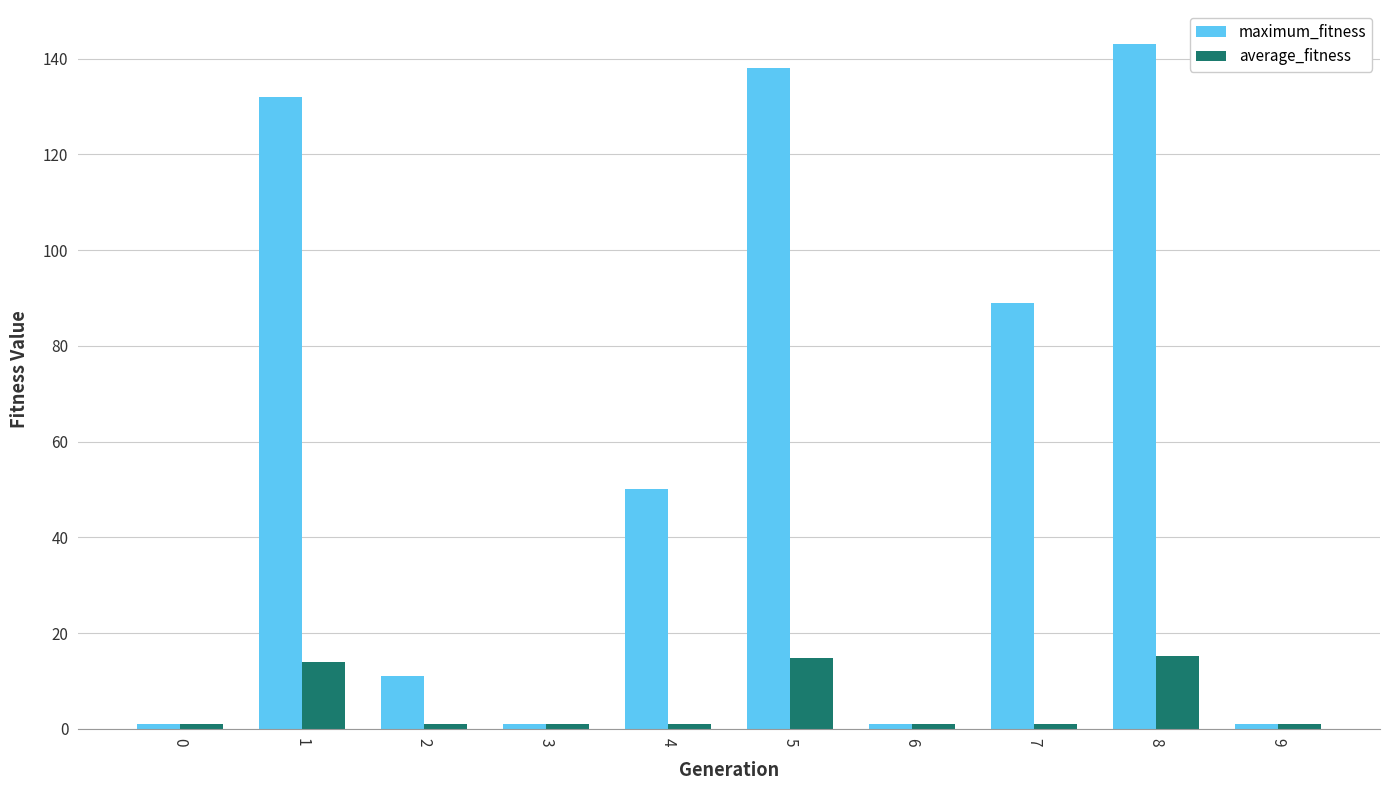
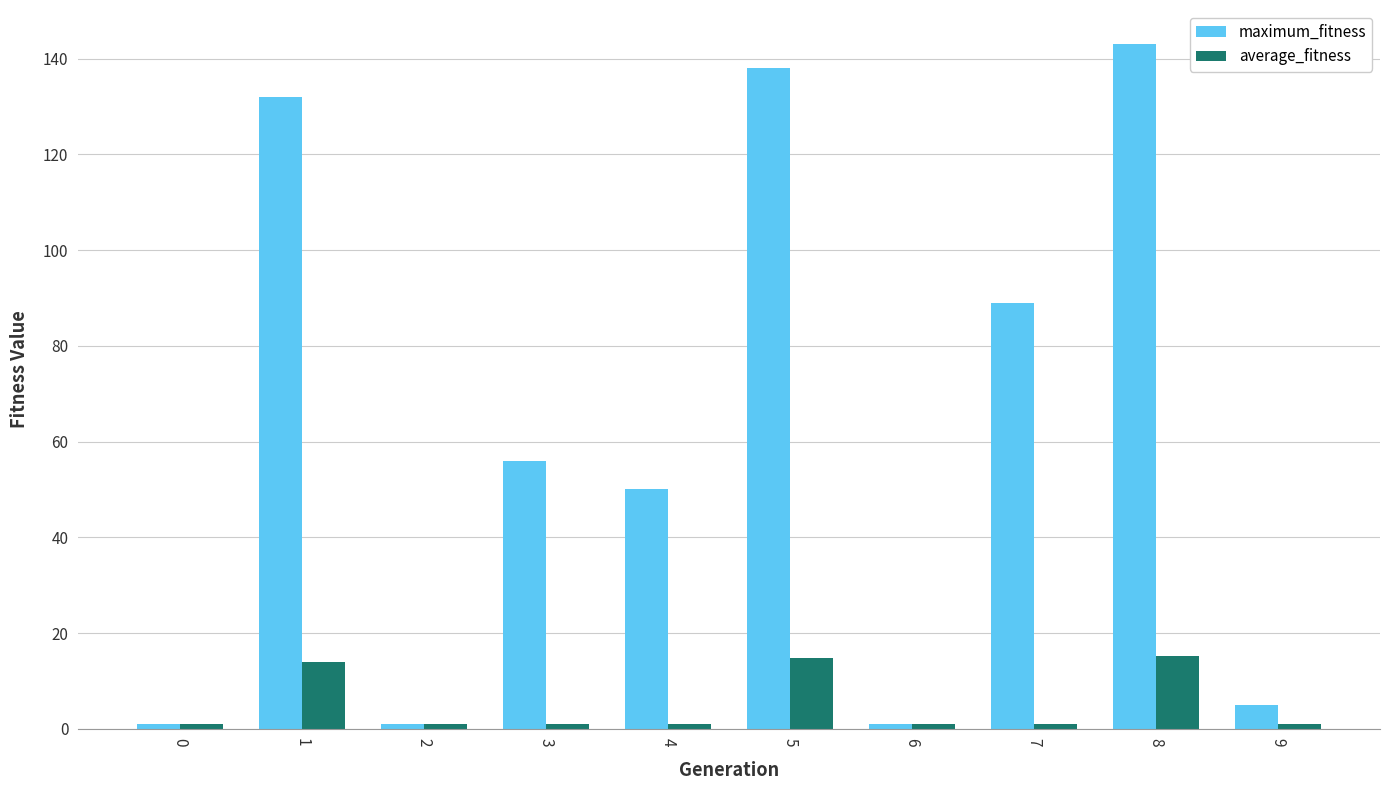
  {
    "maximum_fitness": {
      "0": 1,
      "1": 132,
-     "2": 11,
-     "3": 1,
+     "2": 1,
+     "3": 56,
      "4": 50,
      "5": 138,
      "6": 1,
      "7": 89,
      "8": 143,
-     "9": 1
+     "9": 5
    },
    "average_fitness": {
      "0": 1,
      "1": 14,
      "2": 1,
      "3": 1,
      "4": 1,
      "5": 15,
      "6": 1,
      "7": 1,
      "8": 15,
      "9": 1
    }
  }
